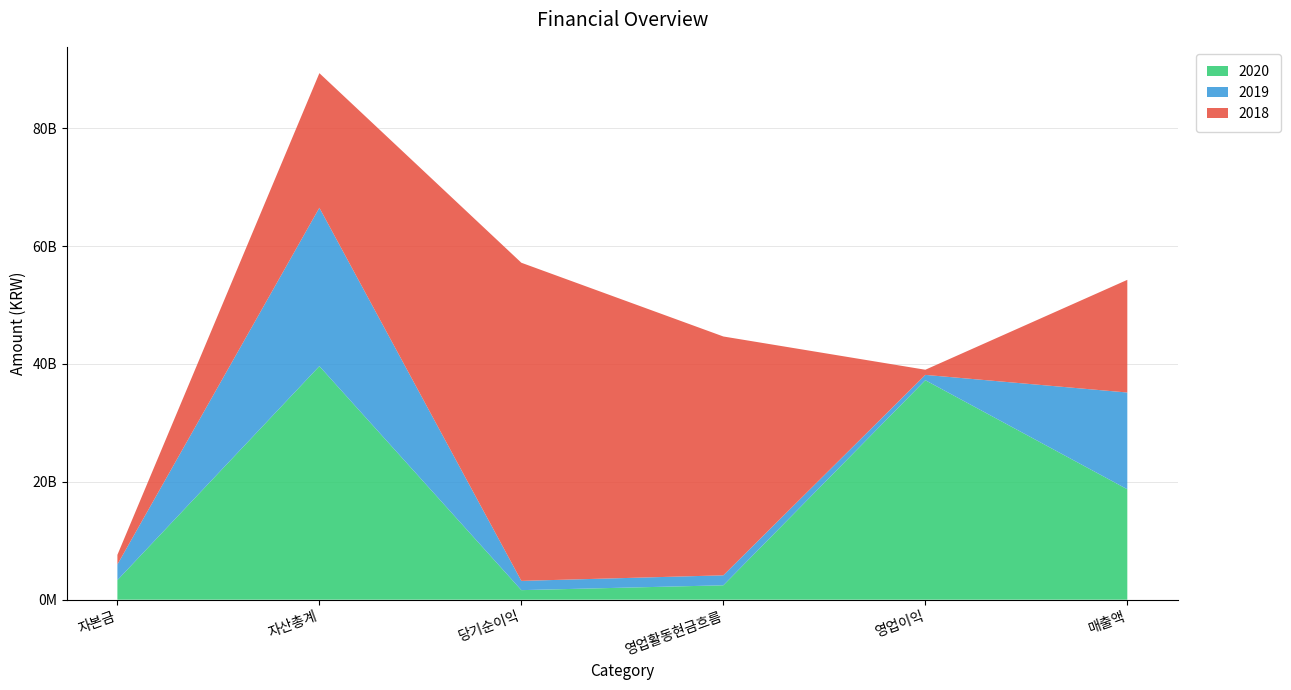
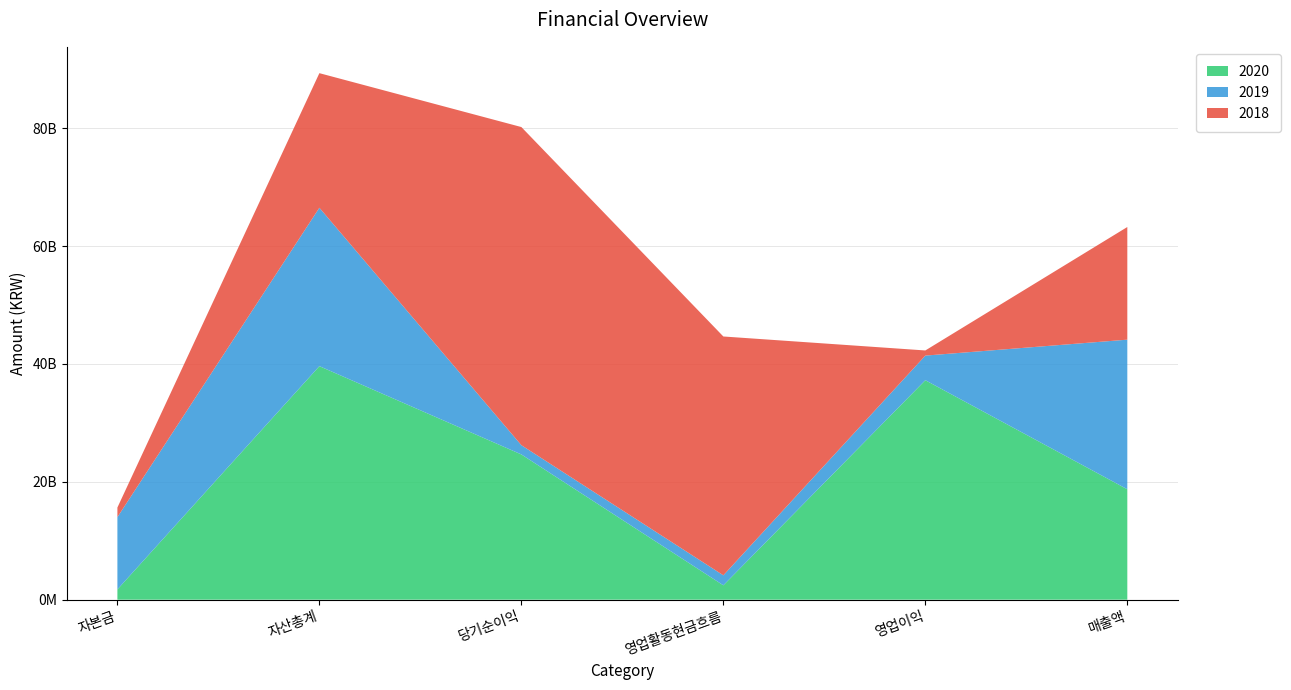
  {
    "2020": {
-     "자본금": 3000000000,
+     "자본금": 2000000000,
      "자산총계": 40000000000,
-     "당기순이익": 2000000000,
+     "당기순이익": 25000000000,
      "영업활동현금흐름": 2000000000,
      "영업이익": 37000000000,
      "매출액": 19000000000
    },
    "2019": {
-     "자본금": 3000000000,
+     "자본금": 12000000000,
      "자산총계": 27000000000,
      "당기순이익": 2000000000,
      "영업활동현금흐름": 2000000000,
-     "영업이익": 1000000000,
-     "매출액": 16000000000
+     "영업이익": 4000000000,
+     "매출액": 25000000000
    },
    "2018": {
      "자본금": 2000000000,
      "자산총계": 23000000000,
      "당기순이익": 54000000000,
      "영업활동현금흐름": 41000000000,
      "영업이익": 1000000000,
      "매출액": 19000000000
    }
  }
